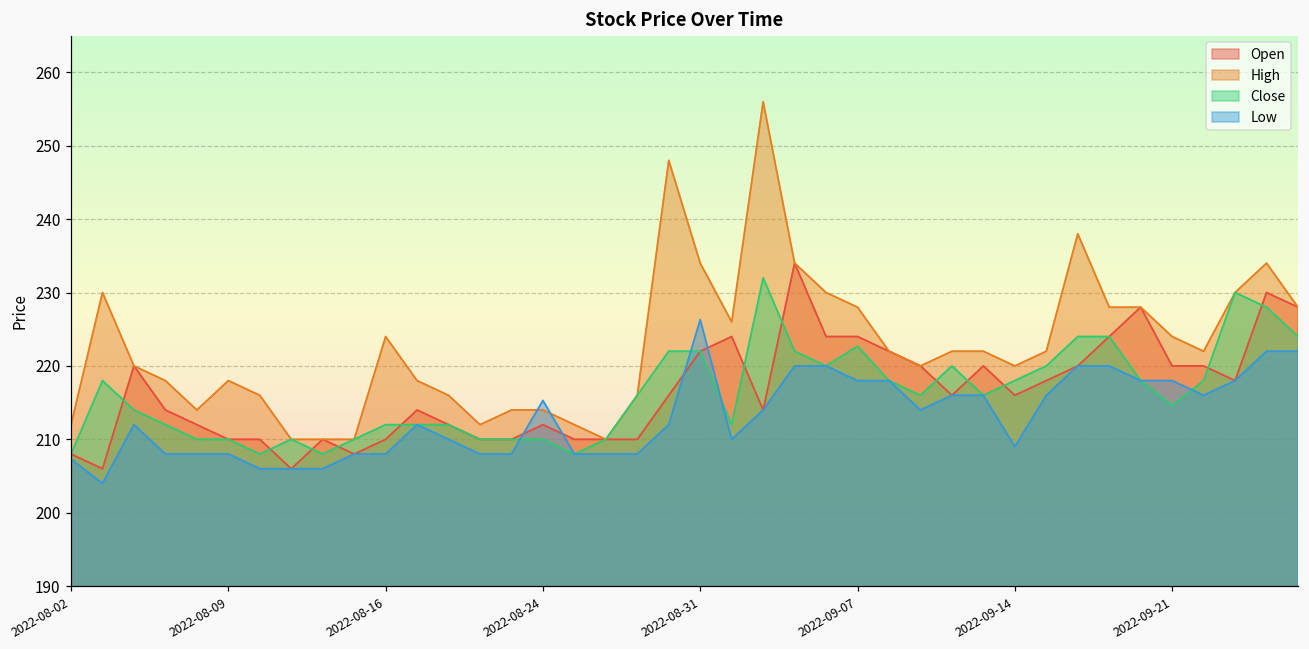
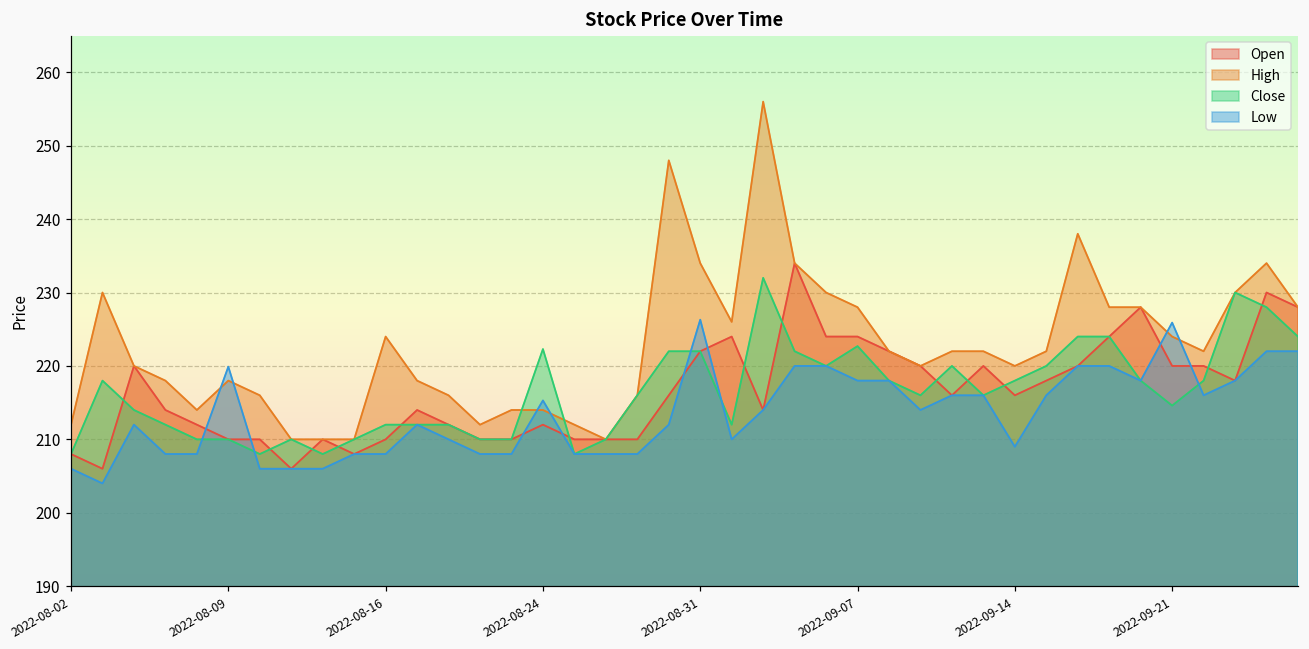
  {
    "Close": {
      "2022-08-16": 212,
-     "2022-08-24": 210,
+     "2022-08-24": 222,
      "2022-09-07": 223,
      "2022-09-14": 218,
      "2022-09-21": 215
    },
    "Low": {
-     "2022-08-02": 207,
-     "2022-08-09": 208,
+     "2022-08-02": 206,
+     "2022-08-09": 220,
      "2022-08-16": 208,
      "2022-08-24": 215,
      "2022-08-31": 226,
      "2022-09-07": 218,
      "2022-09-14": 209,
-     "2022-09-21": 218
+     "2022-09-21": 226
    }
  }
